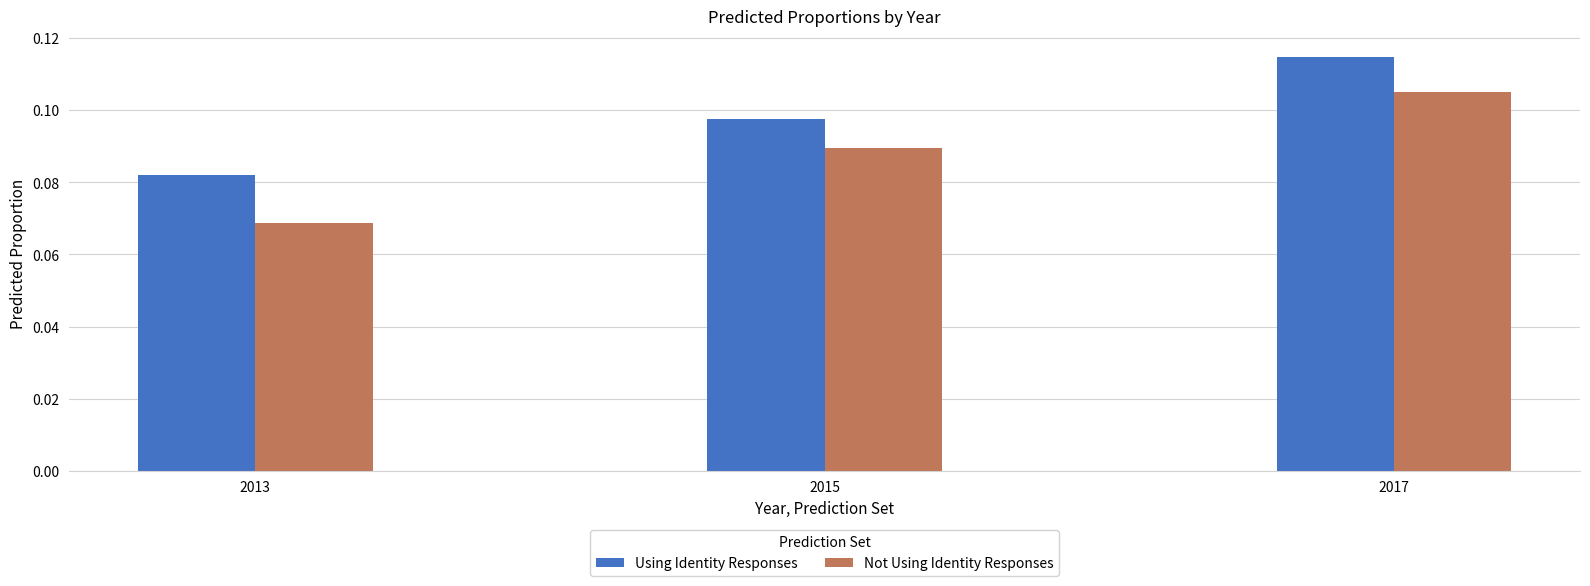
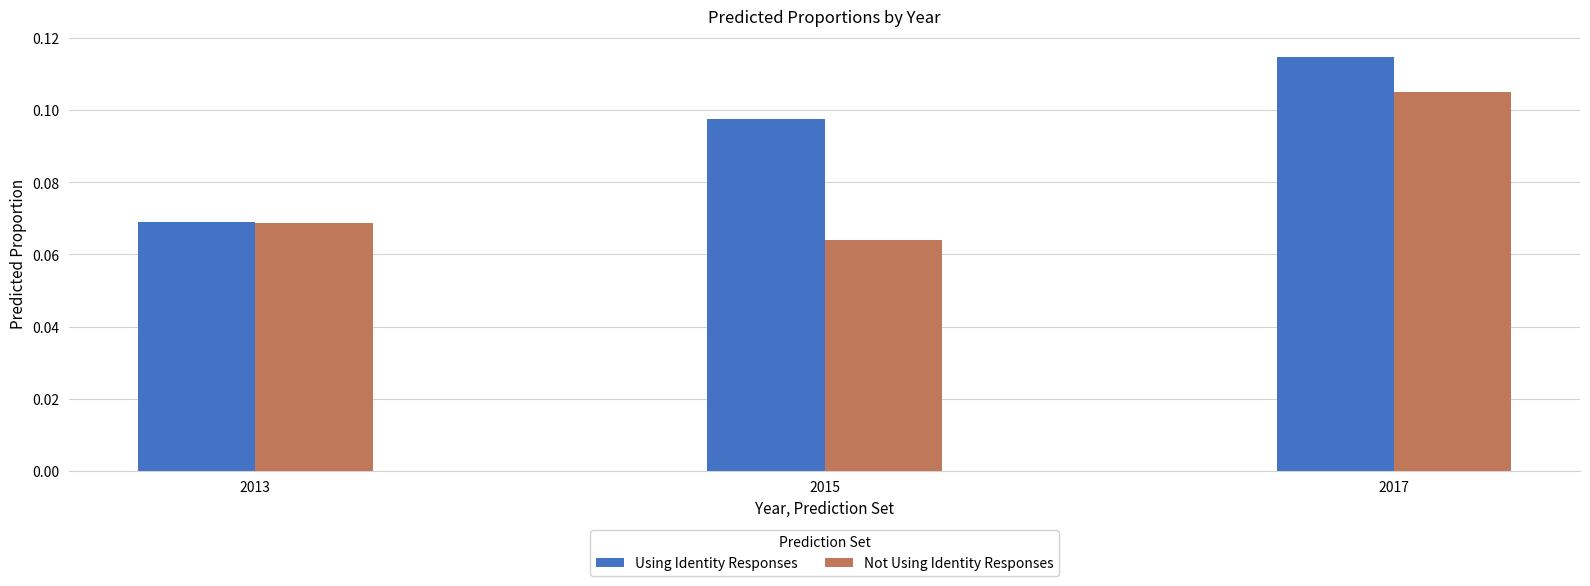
  {
    "Using Identity Responses": {
-     "2013": 0.082,
+     "2013": 0.069,
      "2015": 0.097,
      "2017": 0.115
    },
    "Not Using Identity Responses": {
      "2013": 0.069,
-     "2015": 0.090,
+     "2015": 0.064,
      "2017": 0.105
    }
  }
